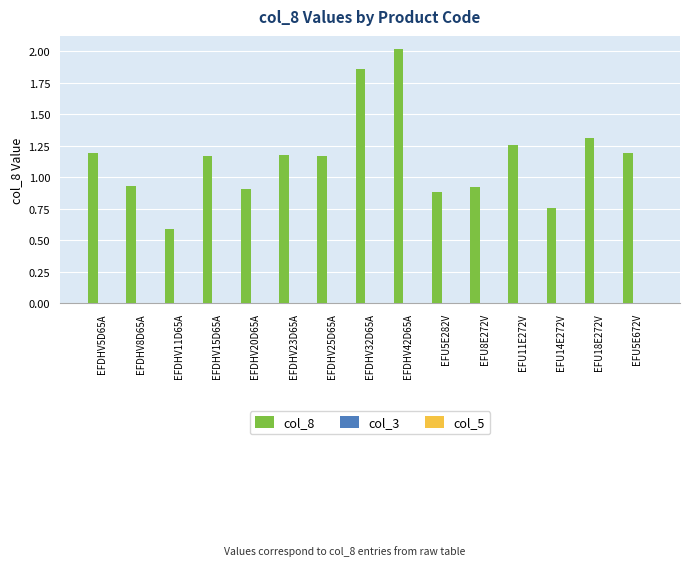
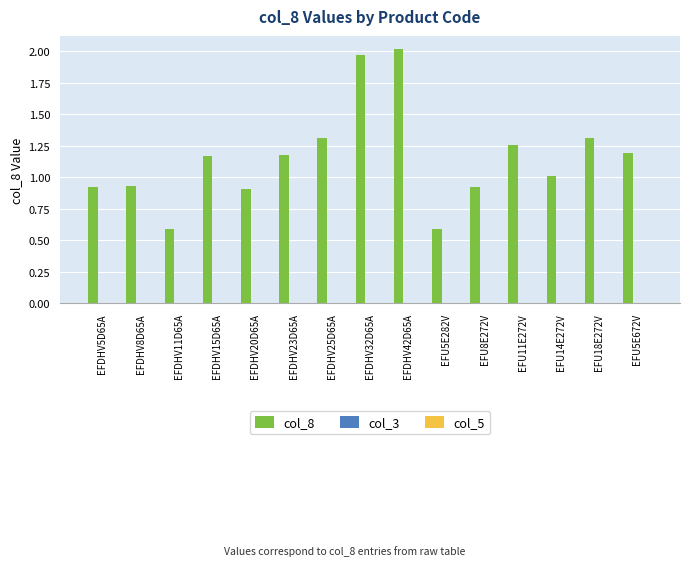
  {
    "col_8": {
-     "EFDHV5D65A": 1.19,
+     "EFDHV5D65A": 0.92,
      "EFDHV8D65A": 0.93,
      "EFDHV11D65A": 0.59,
      "EFDHV15D65A": 1.17,
      "EFDHV20D65A": 0.91,
      "EFDHV23D65A": 1.18,
-     "EFDHV25D65A": 1.17,
-     "EFDHV32D65A": 1.86,
+     "EFDHV25D65A": 1.31,
+     "EFDHV32D65A": 1.97,
      "EFDHV42D65A": 2.02,
-     "EFU5E282V": 0.88,
+     "EFU5E282V": 0.59,
      "EFU8E272V": 0.92,
      "EFU11E272V": 1.26,
-     "EFU14E272V": 0.76,
+     "EFU14E272V": 1.01,
      "EFU18E272V": 1.31,
      "EFU5E672V": 1.19
    },
    "col_3": {
      "EFDHV5D65A": 0.00,
      "EFDHV8D65A": 0.00,
      "EFDHV11D65A": 0.00,
      "EFDHV15D65A": 0.00,
      "EFDHV20D65A": 0.00,
      "EFDHV23D65A": 0.00,
      "EFDHV25D65A": 0.00,
      "EFDHV32D65A": 0.00,
      "EFDHV42D65A": 0.00,
      "EFU5E282V": 0.00,
      "EFU8E272V": 0.00,
      "EFU11E272V": 0.00,
      "EFU14E272V": 0.00,
      "EFU18E272V": 0.00,
      "EFU5E672V": 0.00
    },
    "col_5": {
      "EFDHV5D65A": 0.00,
      "EFDHV8D65A": 0.00,
      "EFDHV11D65A": 0.00,
      "EFDHV15D65A": 0.00,
      "EFDHV20D65A": 0.00,
      "EFDHV23D65A": 0.00,
      "EFDHV25D65A": 0.00,
      "EFDHV32D65A": 0.00,
      "EFDHV42D65A": 0.00,
      "EFU5E282V": 0.00,
      "EFU8E272V": 0.00,
      "EFU11E272V": 0.00,
      "EFU14E272V": 0.00,
      "EFU18E272V": 0.00,
      "EFU5E672V": 0.00
    }
  }
